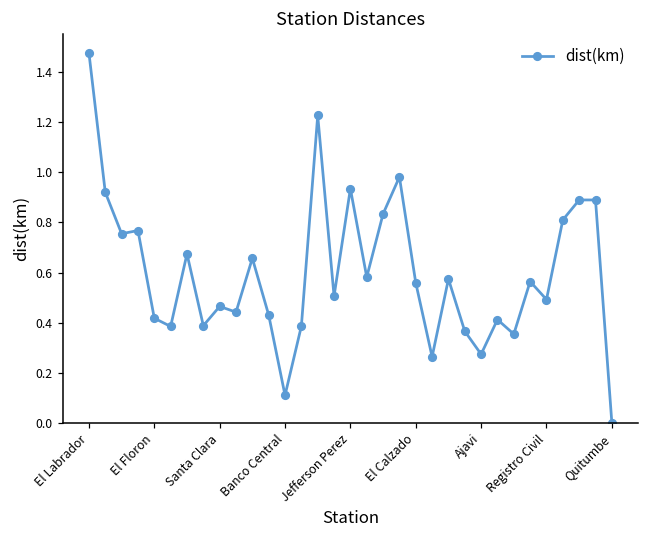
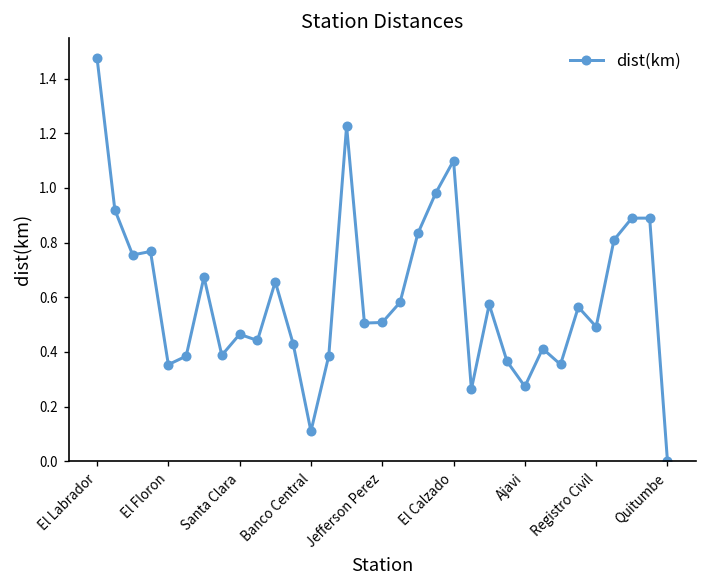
  {
    "El Labrador": 1.48,
-   "El Floron": 0.42,
+   "El Floron": 0.35,
    "Santa Clara": 0.46,
    "Banco Central": 0.11,
-   "Jefferson Perez": 0.93,
-   "El Calzado": 0.56,
+   "Jefferson Perez": 0.51,
+   "El Calzado": 1.10,
    "Ajavi": 0.27,
    "Registro Civil": 0.49,
    "Quitumbe": 0.00
  }
